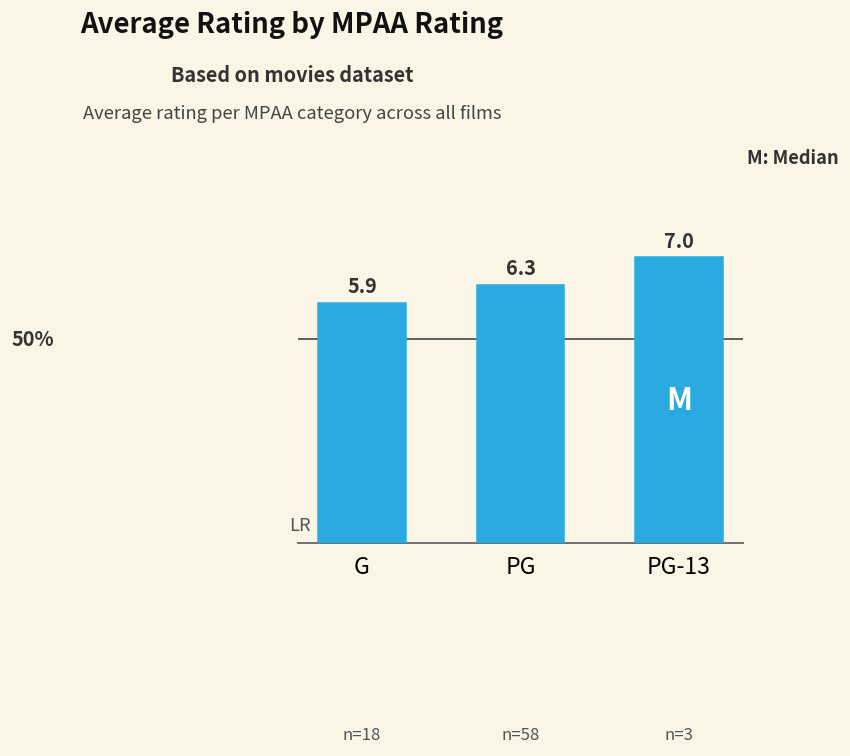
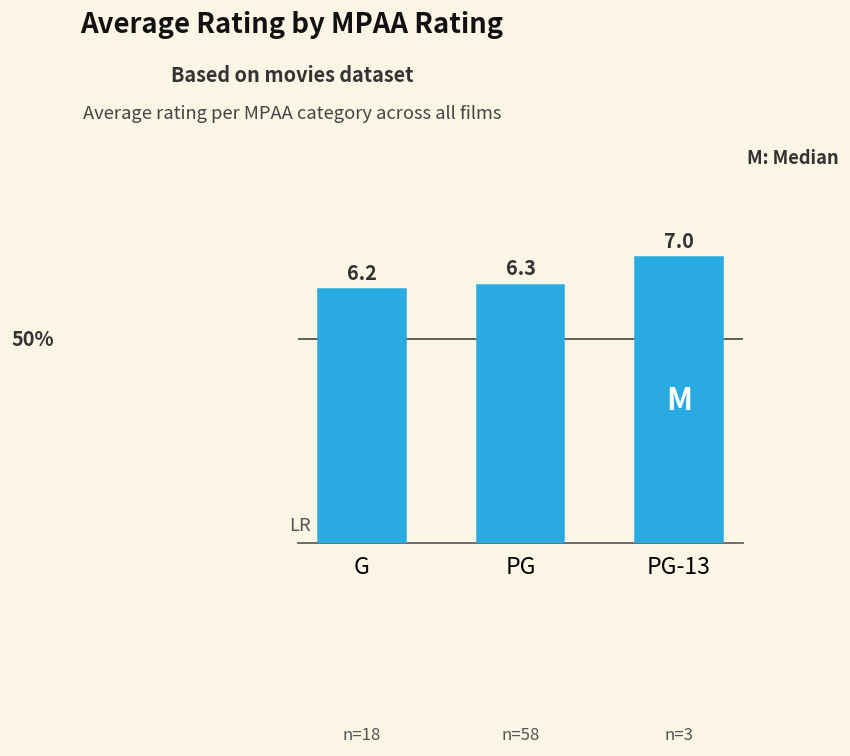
  {
-   "G": 5.9,
+   "G": 6.2,
    "PG": 6.3,
    "PG-13": 7.0
  }
